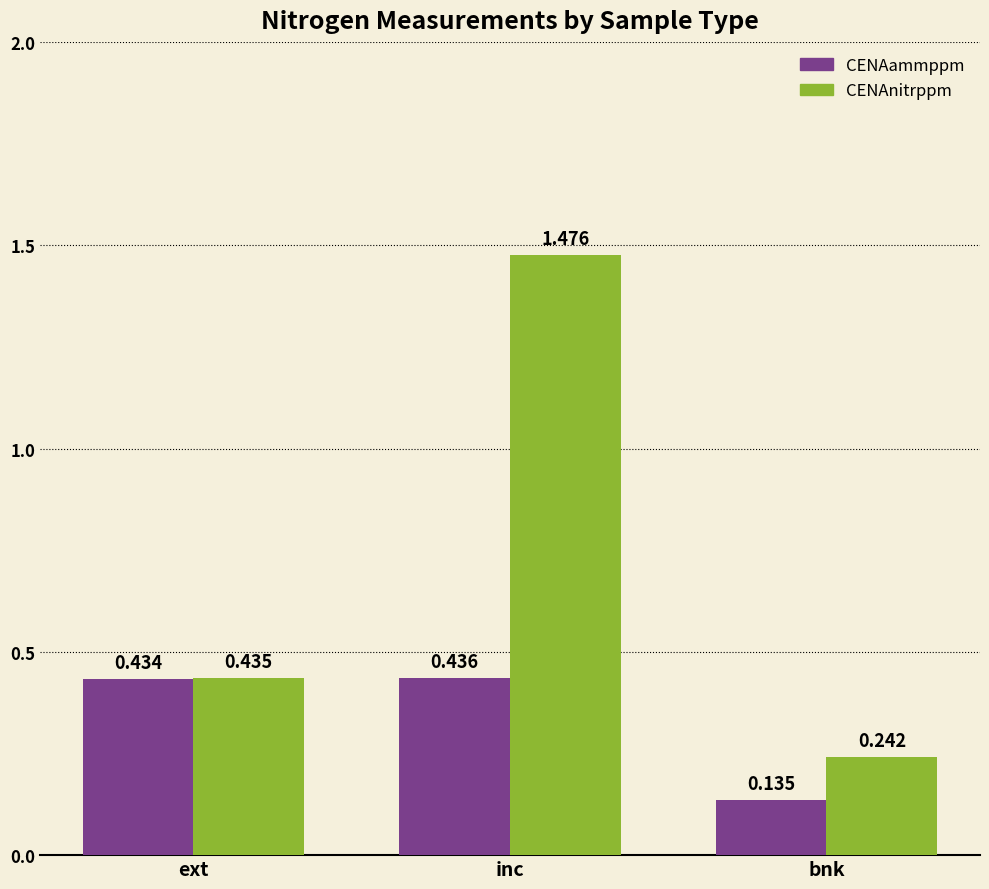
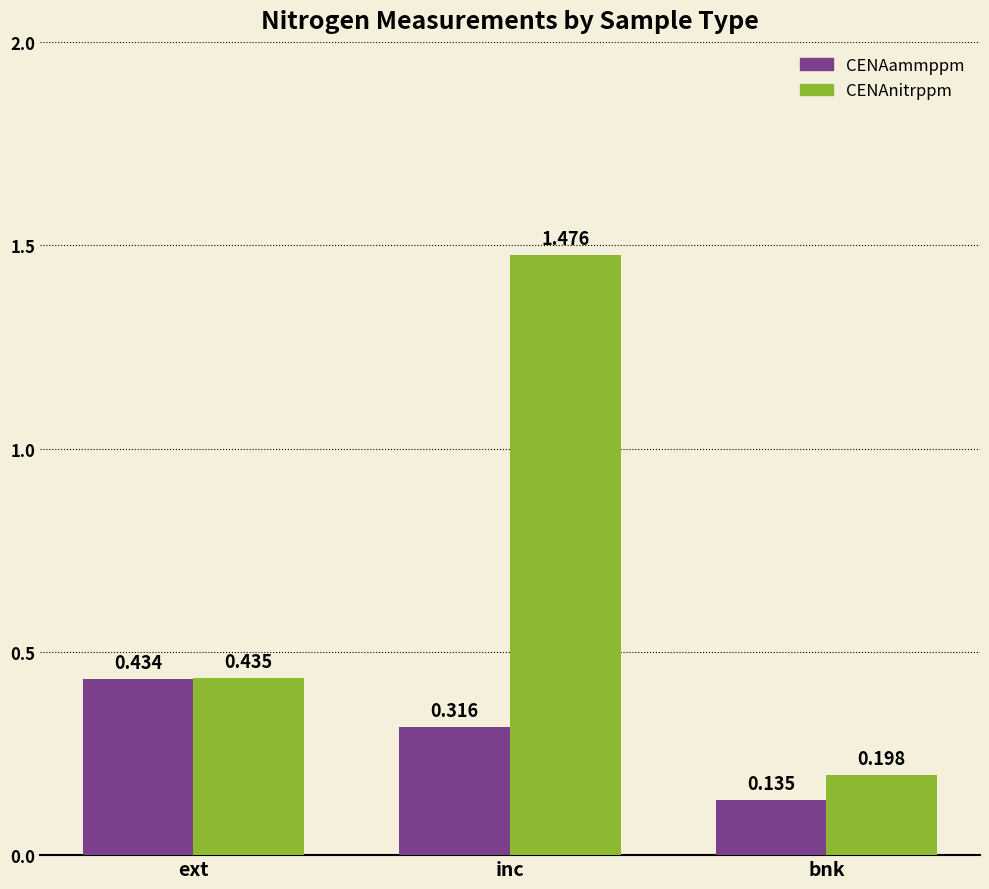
  {
    "CENAammppm": {
      "ext": 0.434,
-     "inc": 0.436,
+     "inc": 0.316,
      "bnk": 0.135
    },
    "CENAnitrppm": {
      "ext": 0.435,
      "inc": 1.476,
-     "bnk": 0.242
+     "bnk": 0.198
    }
  }
